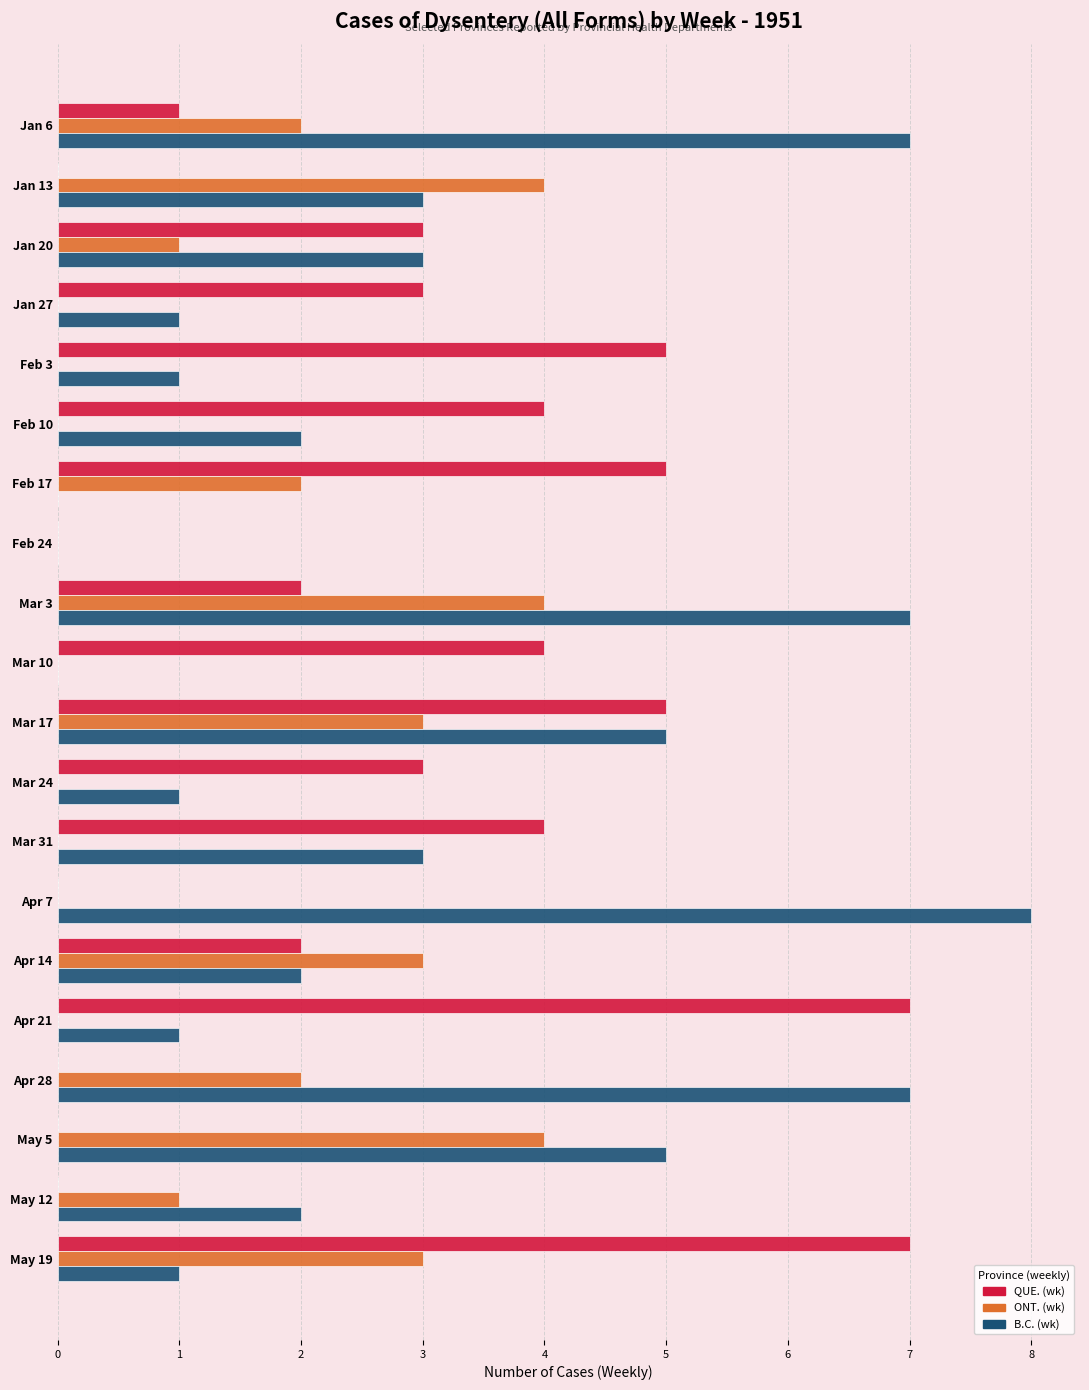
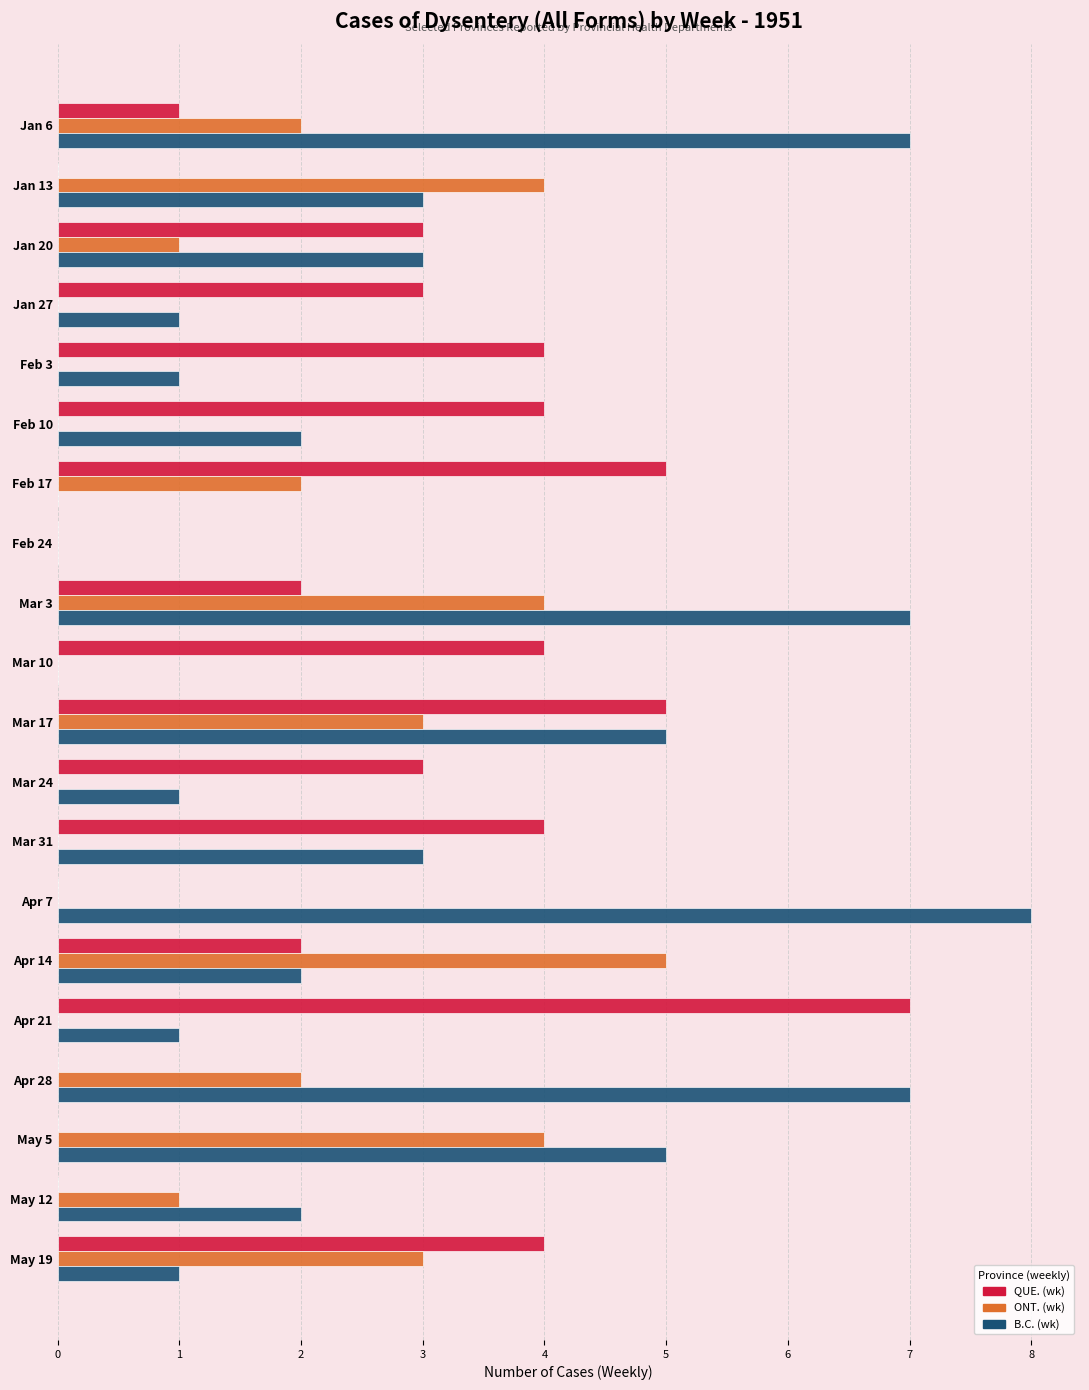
  {
    "QUE. (wk)": {
      "Jan 6": 1,
      "Jan 13": 0,
      "Jan 20": 3,
      "Jan 27": 3,
-     "Feb 3": 5,
+     "Feb 3": 4,
      "Feb 10": 4,
      "Feb 17": 5,
      "Feb 24": 0,
      "Mar 3": 2,
      "Mar 10": 4,
      "Mar 17": 5,
      "Mar 24": 3,
      "Mar 31": 4,
      "Apr 7": 0,
      "Apr 14": 2,
      "Apr 21": 7,
      "Apr 28": 0,
      "May 5": 0,
      "May 12": 0,
-     "May 19": 7
+     "May 19": 4
    },
    "ONT. (wk)": {
      "Jan 6": 2,
      "Jan 13": 4,
      "Jan 20": 1,
      "Jan 27": 0,
      "Feb 3": 0,
      "Feb 10": 0,
      "Feb 17": 2,
      "Feb 24": 0,
      "Mar 3": 4,
      "Mar 10": 0,
      "Mar 17": 3,
      "Mar 24": 0,
      "Mar 31": 0,
      "Apr 7": 0,
-     "Apr 14": 3,
+     "Apr 14": 5,
      "Apr 21": 0,
      "Apr 28": 2,
      "May 5": 4,
      "May 12": 1,
      "May 19": 3
    },
    "B.C. (wk)": {
      "Jan 6": 7,
      "Jan 13": 3,
      "Jan 20": 3,
      "Jan 27": 1,
      "Feb 3": 1,
      "Feb 10": 2,
      "Feb 17": 0,
      "Feb 24": 0,
      "Mar 3": 7,
      "Mar 10": 0,
      "Mar 17": 5,
      "Mar 24": 1,
      "Mar 31": 3,
      "Apr 7": 8,
      "Apr 14": 2,
      "Apr 21": 1,
      "Apr 28": 7,
      "May 5": 5,
      "May 12": 2,
      "May 19": 1
    }
  }
